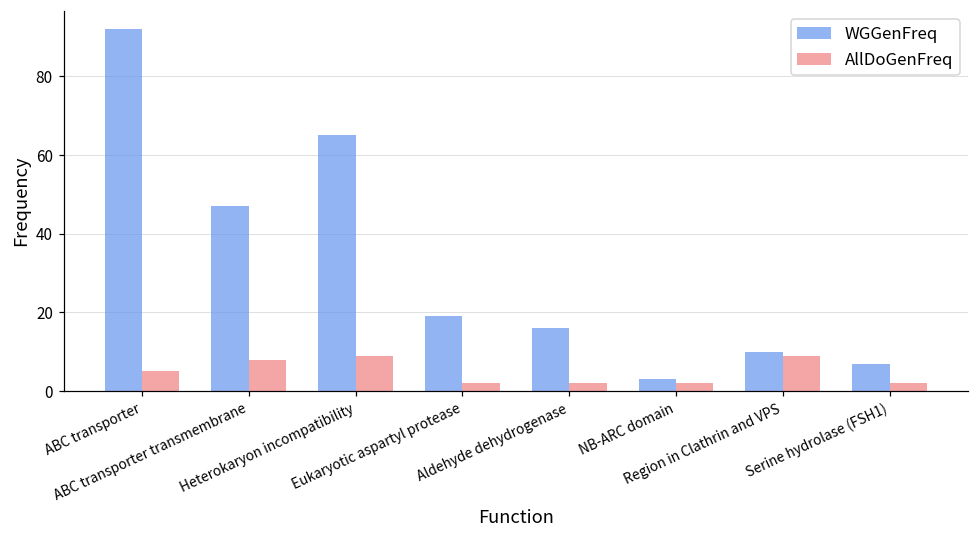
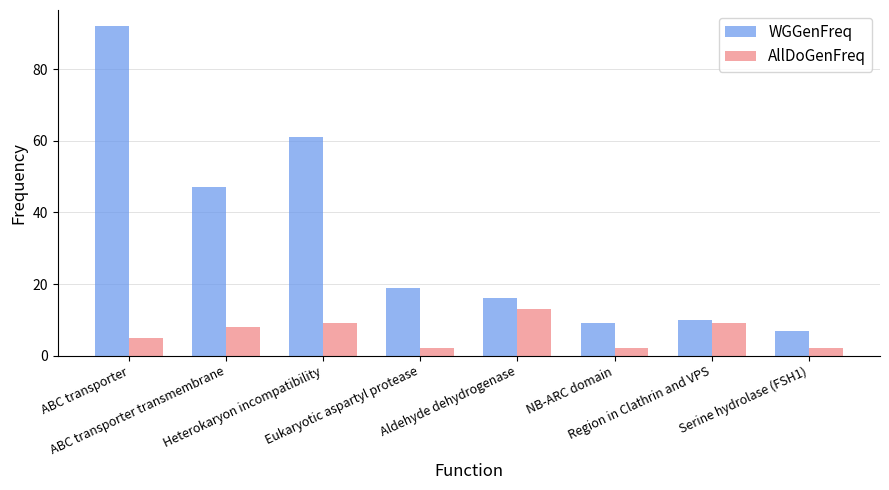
  {
    "WGGenFreq": {
      "ABC transporter": 92,
      "ABC transporter transmembrane": 47,
-     "Heterokaryon incompatibility": 65,
+     "Heterokaryon incompatibility": 61,
      "Eukaryotic aspartyl protease": 19,
      "Aldehyde dehydrogenase": 16,
-     "NB-ARC domain": 3,
+     "NB-ARC domain": 9,
      "Region in Clathrin and VPS": 10,
      "Serine hydrolase (FSH1)": 7
    },
    "AllDoGenFreq": {
      "ABC transporter": 5,
      "ABC transporter transmembrane": 8,
      "Heterokaryon incompatibility": 9,
      "Eukaryotic aspartyl protease": 2,
-     "Aldehyde dehydrogenase": 2,
+     "Aldehyde dehydrogenase": 13,
      "NB-ARC domain": 2,
      "Region in Clathrin and VPS": 9,
      "Serine hydrolase (FSH1)": 2
    }
  }
